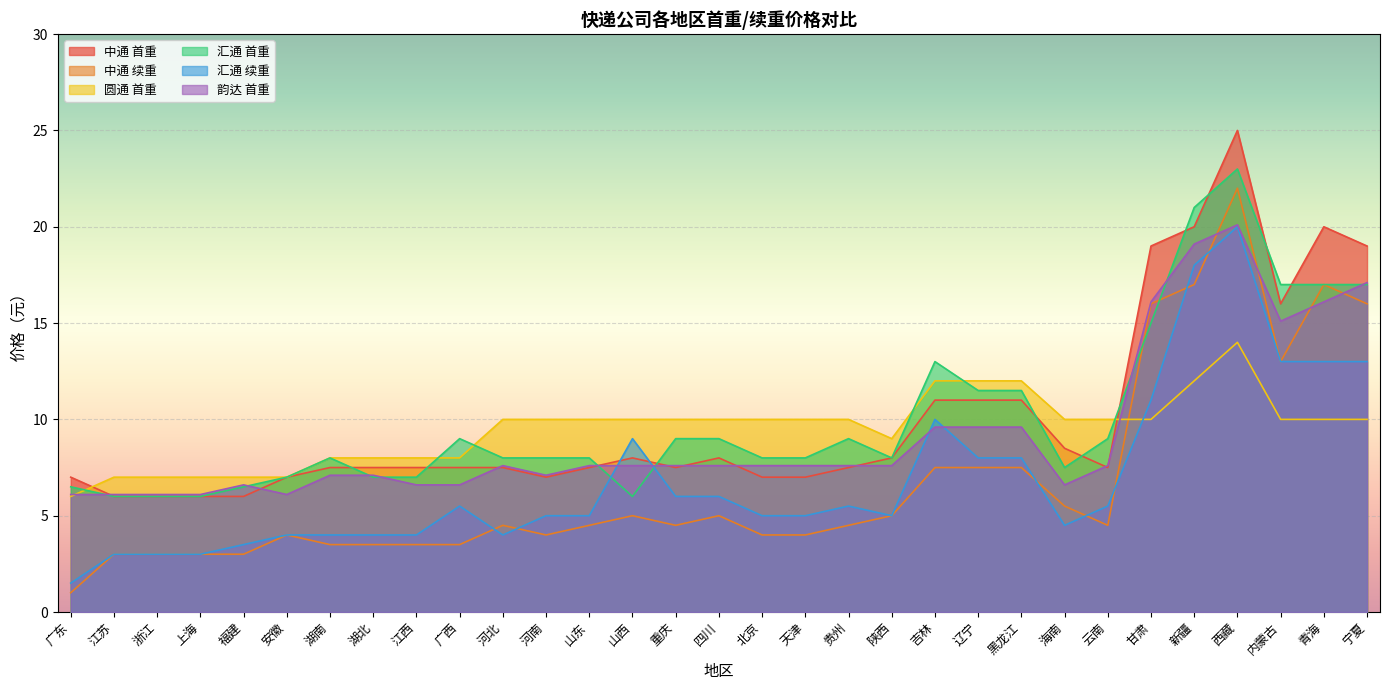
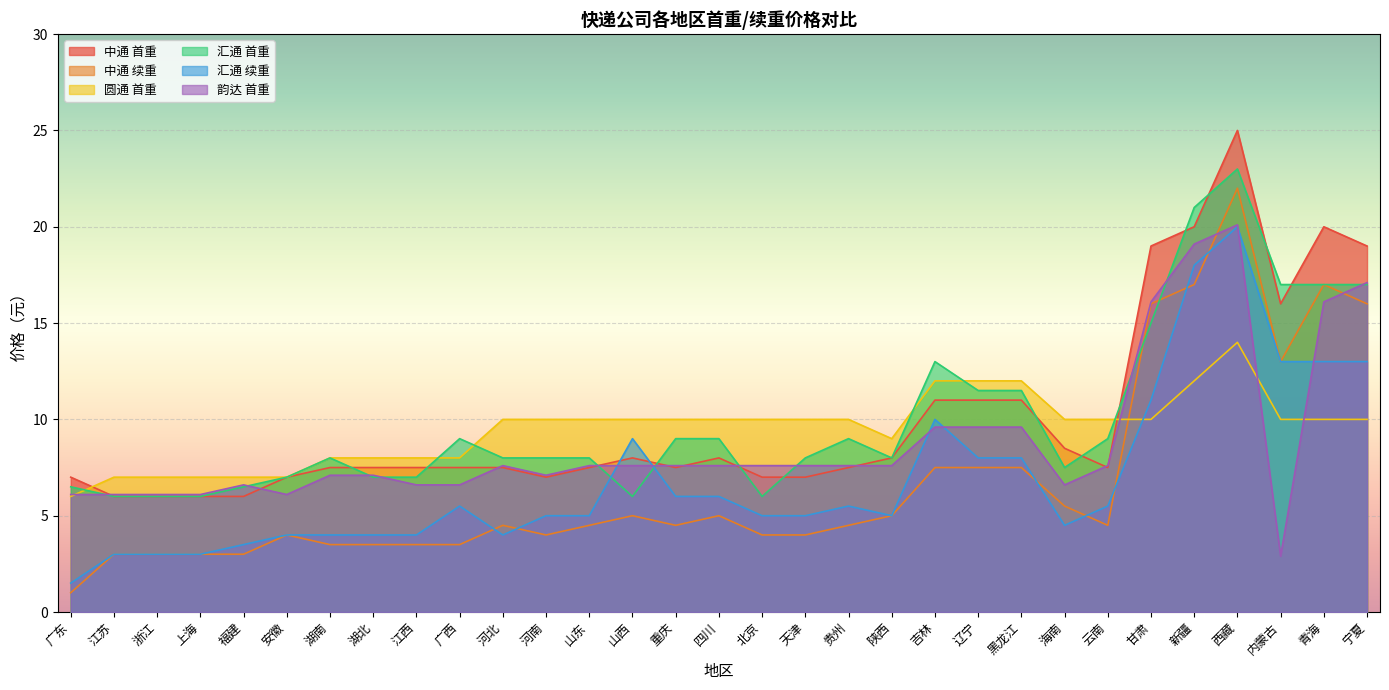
  {
    "圆通 首重": {
      "江苏": 7.0,
      "浙江": 7.0,
      "上海": 7.0,
      "福建": 7.0,
      "湖北": 8.0,
      "江西": 8.0,
      "广西": 8.0,
      "河北": 10.0,
      "河南": 10.0,
      "山东": 10.0,
      "山西": 10.0,
      "重庆": 10.0,
      "四川": 10.0,
      "北京": 10.0,
      "天津": 10.0,
      "贵州": 10.0,
      "陕西": 9.0,
      "吉林": 12.0,
      "辽宁": 12.0,
      "黑龙江": 12.0,
      "海南": 10.0,
      "云南": 10.0,
      "甘肃": 10.0,
      "新疆": 12.0,
      "西藏": 14.0,
      "内蒙古": 10.0,
      "青海": 10.0,
      "宁夏": 10.0
    },
    "汇通 首重": {
      "广东": 6.5,
      "江西": 7,
      "广西": 9,
      "河北": 8,
      "河南": 8,
      "山东": 8,
      "山西": 6,
      "重庆": 9,
      "四川": 9,
-     "北京": 8,
+     "北京": 6,
      "天津": 8,
      "贵州": 9,
      "吉林": 13,
      "辽宁": 11.5,
      "黑龙江": 11.5,
      "海南": 7.5,
      "云南": 9,
      "甘肃": 15,
      "新疆": 21,
      "西藏": 23,
      "内蒙古": 17
    },
    "汇通 续重": {
      "广东": 1.5,
      "福建": 3.5,
      "湖南": 4.0,
      "湖北": 4.0,
      "江西": 4.0,
      "广西": 5.5,
      "河北": 4.0,
      "河南": 5.0,
      "山东": 5.0,
      "山西": 9.0,
      "重庆": 6.0,
      "四川": 6.0,
      "北京": 5.0,
      "天津": 5.0,
      "贵州": 5.5,
      "吉林": 10.0,
      "辽宁": 8.0,
      "黑龙江": 8.0,
      "海南": 4.5,
      "云南": 5.5,
      "甘肃": 11.0,
      "新疆": 18.0,
      "青海": 13.0,
      "宁夏": 13.0
    },
    "韵达 首重": {
      "安徽": 6.1,
      "湖南": 7.1,
      "江西": 6.6,
      "广西": 6.6,
      "山西": 7.6,
      "四川": 7.6,
      "北京": 7.6,
      "天津": 7.6,
      "陕西": 7.6,
      "吉林": 9.6,
      "辽宁": 9.6,
      "黑龙江": 9.6,
      "海南": 6.6,
      "新疆": 19.1,
-     "内蒙古": 15.1,
+     "内蒙古": 2.9,
      "青海": 16.1
    }
  }
